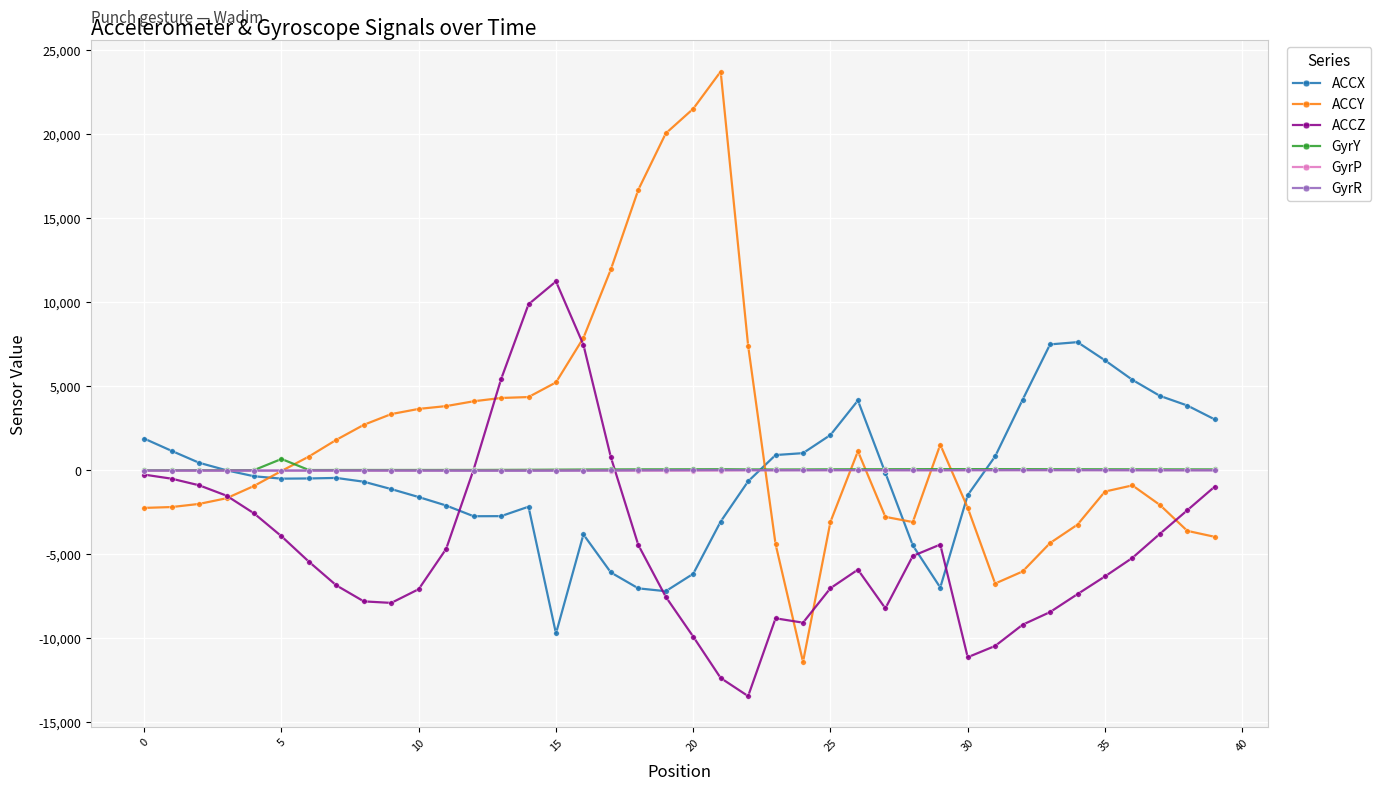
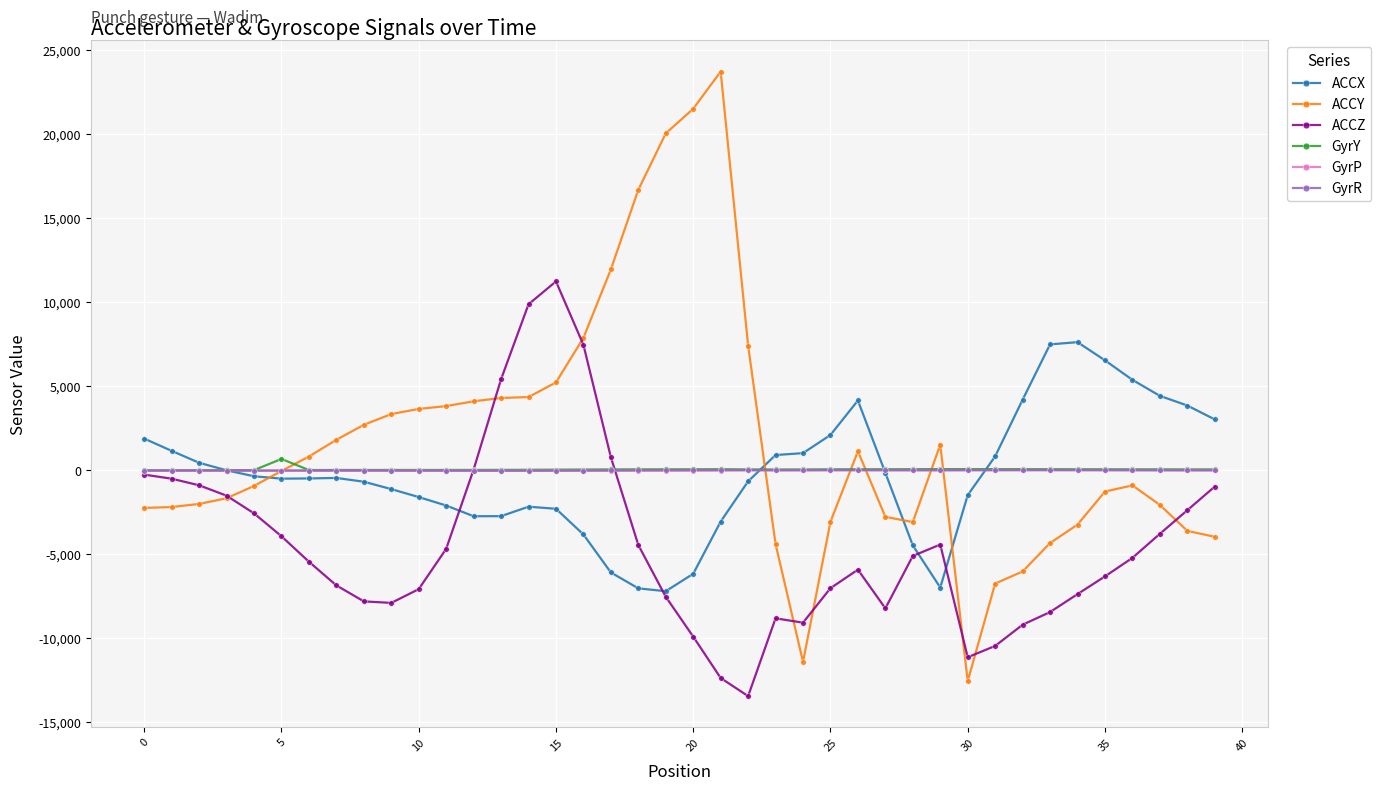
  {
    "ACCX": {
      "0": "1,900",
      "5": "-500",
      "10": "-1,600",
-     "15": "-9,700",
+     "15": "-2,300",
      "20": "-6,200",
      "25": "2,100",
      "30": "-1,500",
      "35": "6,500"
    },
    "ACCY": {
      "0": "-2,300",
      "10": "3,600",
      "15": "5,200",
      "20": "21,500",
      "25": "-3,100",
-     "30": "-2,200",
+     "30": "-12,600",
      "35": "-1,300"
    },
    "ACCZ": {
      "0": "-300",
      "5": "-3,900",
      "10": "-7,100",
      "15": "11,200",
      "20": "-9,900",
      "25": "-7,000",
      "30": "-11,100",
      "35": "-6,300"
    },
    "GyrY": {
      "5": "700"
    }
  }
